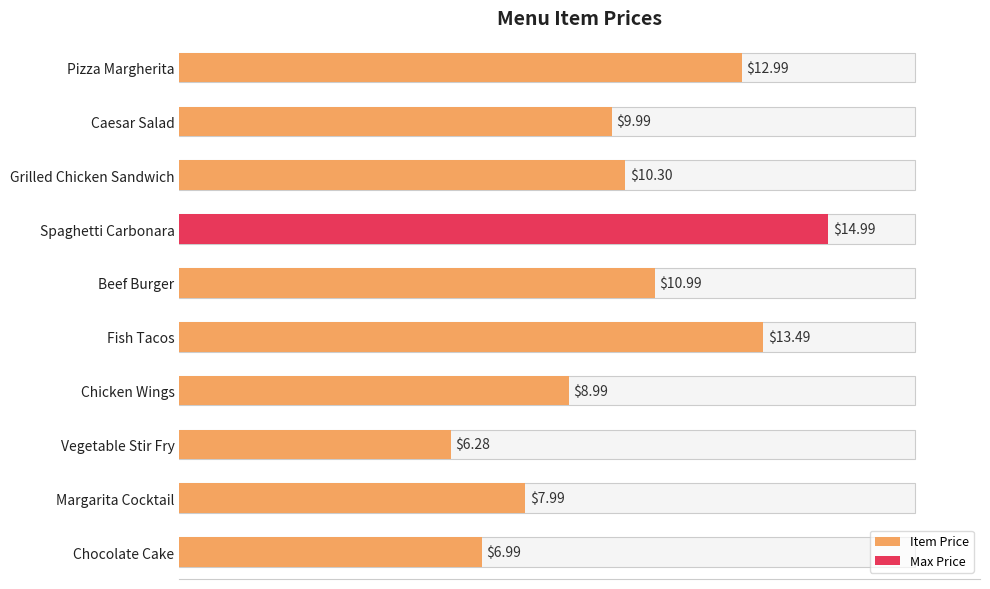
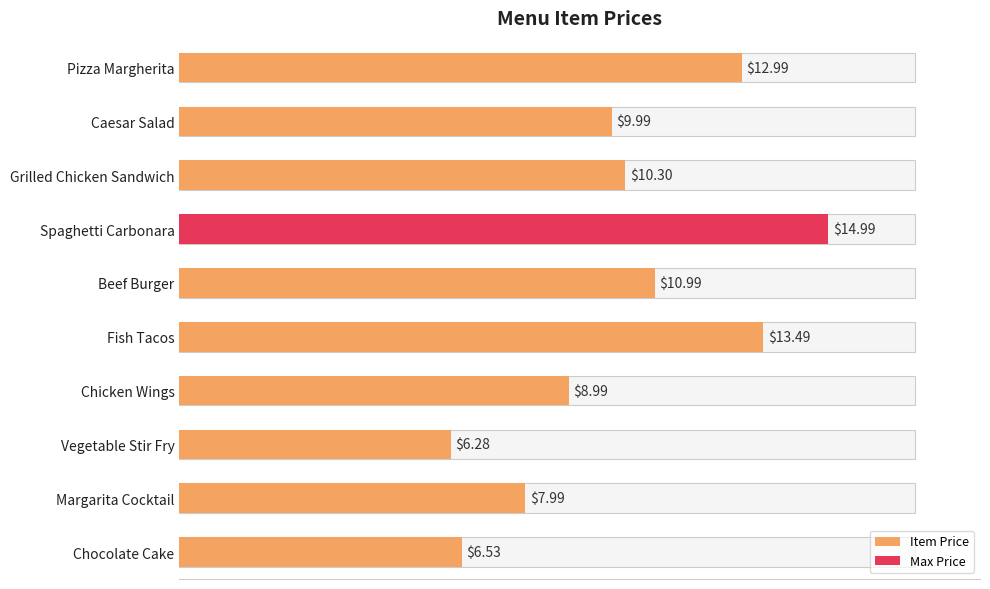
  {
    "Item Price": {
-     "Chocolate Cake": "$6.99"
+     "Chocolate Cake": "$6.53"
    }
  }
